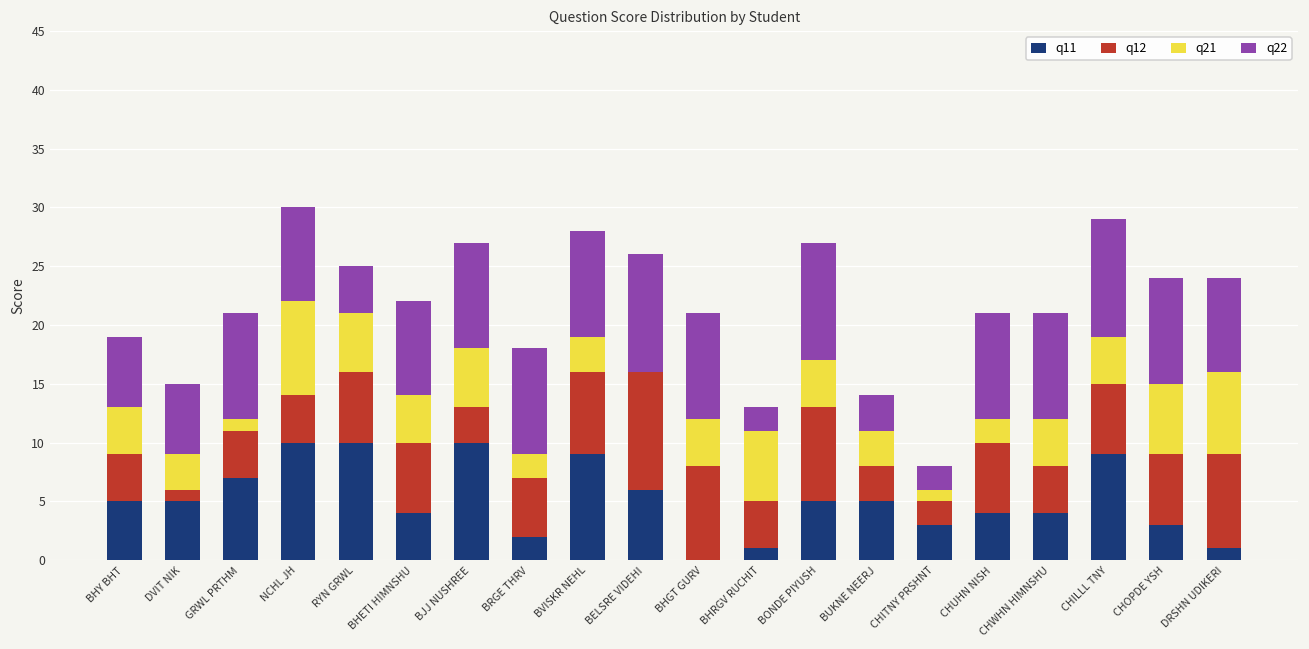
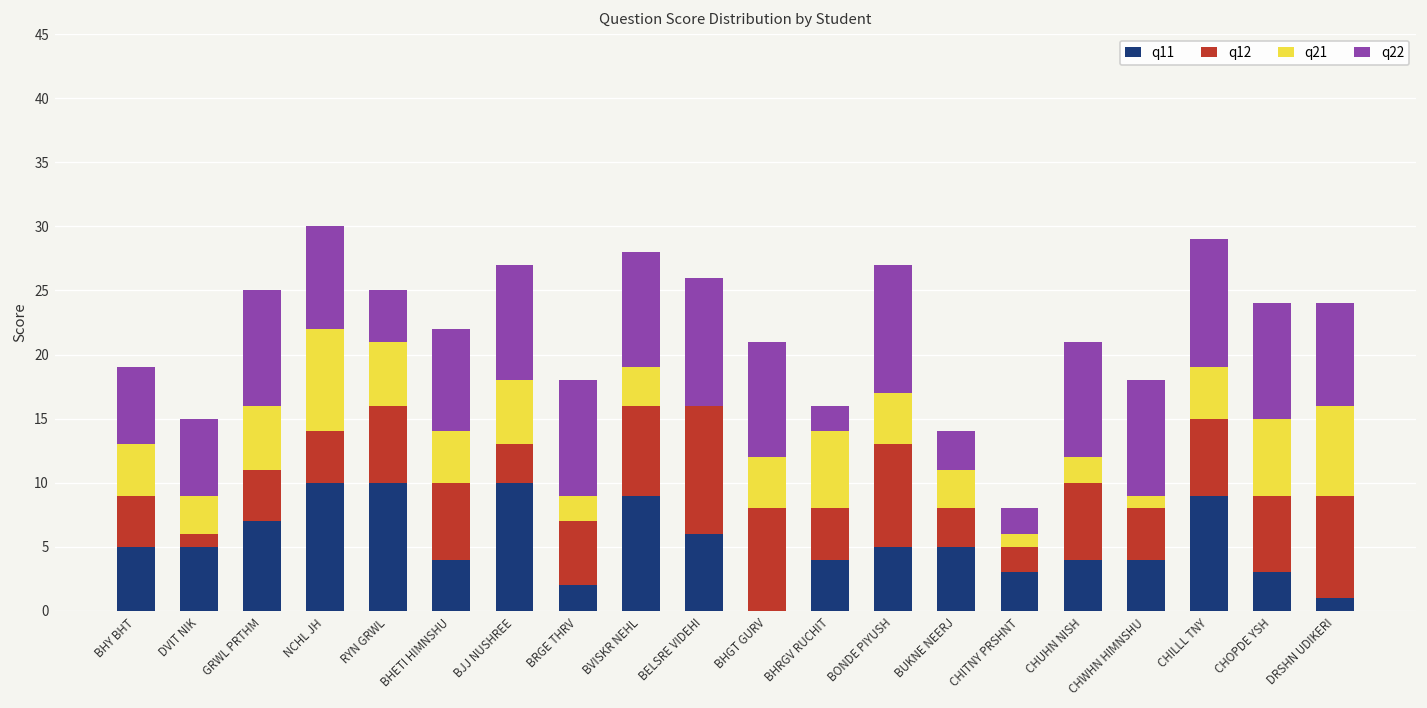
  {
    "q11": {
      "BHY BHT": 5,
      "DVIT NIK": 5,
      "GRWL PRTHM": 7,
      "NCHL JH": 10,
      "RYN GRWL": 10,
      "BHETI HIMNSHU": 4,
      "BJJ NUSHREE": 10,
      "BRGE THRV": 2,
      "BVISKR NEHL": 9,
      "BELSRE VIDEHI": 6,
      "BHGT GURV": 0,
-     "BHRGV RUCHIT": 1,
+     "BHRGV RUCHIT": 4,
      "BONDE PIYUSH": 5,
      "BUKNE NEERJ": 5,
      "CHITNY PRSHNT": 3,
      "CHUHN NISH": 4,
      "CHWHN HIMNSHU": 4,
      "CHILLL TNY": 9,
      "CHOPDE YSH": 3,
      "DRSHN UDIKERI": 1
    },
    "q12": {
      "BHY BHT": 4,
      "DVIT NIK": 1,
      "GRWL PRTHM": 4,
      "NCHL JH": 4,
      "RYN GRWL": 6,
      "BHETI HIMNSHU": 6,
      "BJJ NUSHREE": 3,
      "BRGE THRV": 5,
      "BVISKR NEHL": 7,
      "BELSRE VIDEHI": 10,
      "BHGT GURV": 8,
      "BHRGV RUCHIT": 4,
      "BONDE PIYUSH": 8,
      "BUKNE NEERJ": 3,
      "CHITNY PRSHNT": 2,
      "CHUHN NISH": 6,
      "CHWHN HIMNSHU": 4,
      "CHILLL TNY": 6,
      "CHOPDE YSH": 6,
      "DRSHN UDIKERI": 8
    },
    "q21": {
      "BHY BHT": 4,
      "DVIT NIK": 3,
-     "GRWL PRTHM": 1,
+     "GRWL PRTHM": 5,
      "NCHL JH": 8,
      "RYN GRWL": 5,
      "BHETI HIMNSHU": 4,
      "BJJ NUSHREE": 5,
      "BRGE THRV": 2,
      "BVISKR NEHL": 3,
      "BELSRE VIDEHI": 0,
      "BHGT GURV": 4,
      "BHRGV RUCHIT": 6,
      "BONDE PIYUSH": 4,
      "BUKNE NEERJ": 3,
      "CHITNY PRSHNT": 1,
      "CHUHN NISH": 2,
-     "CHWHN HIMNSHU": 4,
+     "CHWHN HIMNSHU": 1,
      "CHILLL TNY": 4,
      "CHOPDE YSH": 6,
      "DRSHN UDIKERI": 7
    },
    "q22": {
      "BHY BHT": 6,
      "DVIT NIK": 6,
      "GRWL PRTHM": 9,
      "NCHL JH": 8,
      "RYN GRWL": 4,
      "BHETI HIMNSHU": 8,
      "BJJ NUSHREE": 9,
      "BRGE THRV": 9,
      "BVISKR NEHL": 9,
      "BELSRE VIDEHI": 10,
      "BHGT GURV": 9,
      "BHRGV RUCHIT": 2,
      "BONDE PIYUSH": 10,
      "BUKNE NEERJ": 3,
      "CHITNY PRSHNT": 2,
      "CHUHN NISH": 9,
      "CHWHN HIMNSHU": 9,
      "CHILLL TNY": 10,
      "CHOPDE YSH": 9,
      "DRSHN UDIKERI": 8
    }
  }
